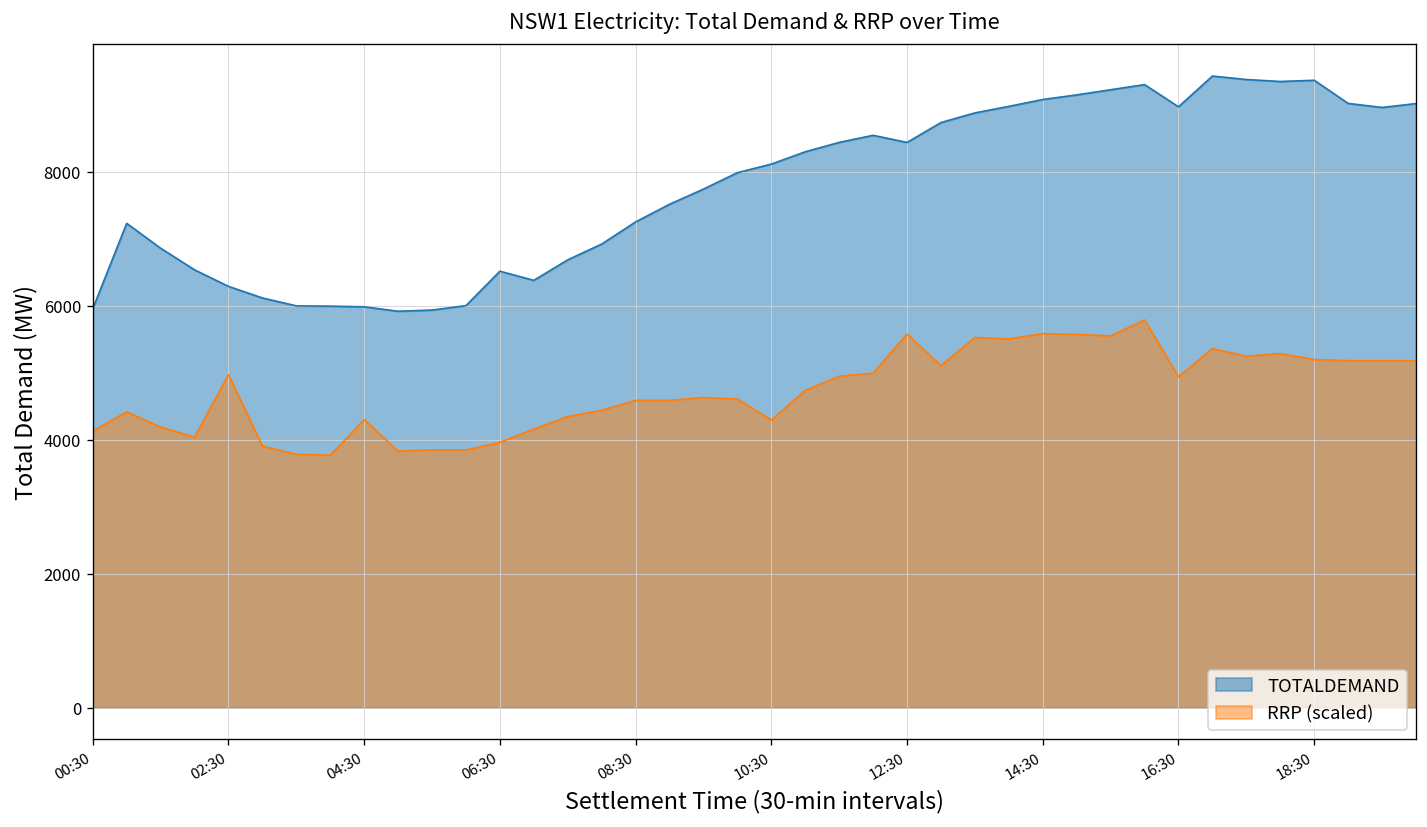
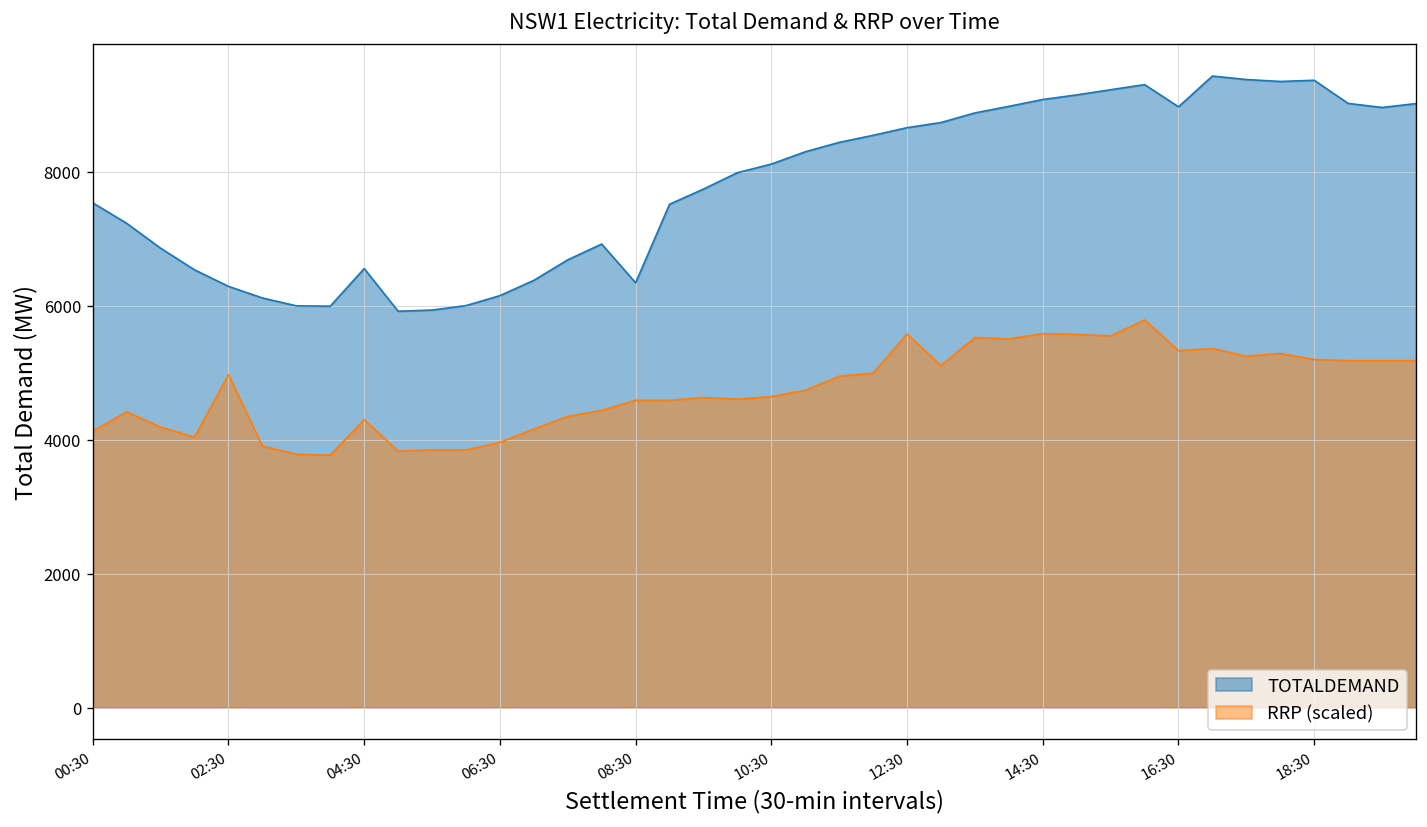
  {
    "TOTALDEMAND": {
-     "00:30": 6000,
+     "00:30": 7500,
      "02:30": 6300,
-     "04:30": 6000,
-     "06:30": 6500,
-     "08:30": 7300,
+     "04:30": 6600,
+     "06:30": 6100,
+     "08:30": 6300,
      "10:30": 8100,
-     "12:30": 8400,
+     "12:30": 8700,
      "14:30": 9100,
      "16:30": 9000,
      "18:30": 9400
    },
    "RRP (scaled)": {
      "00:30": 4100,
      "02:30": 5000,
      "04:30": 4300,
      "06:30": 4000,
      "08:30": 4600,
-     "10:30": 4300,
+     "10:30": 4600,
      "12:30": 5600,
      "14:30": 5600,
-     "16:30": 4900,
+     "16:30": 5300,
      "18:30": 5200
    }
  }
